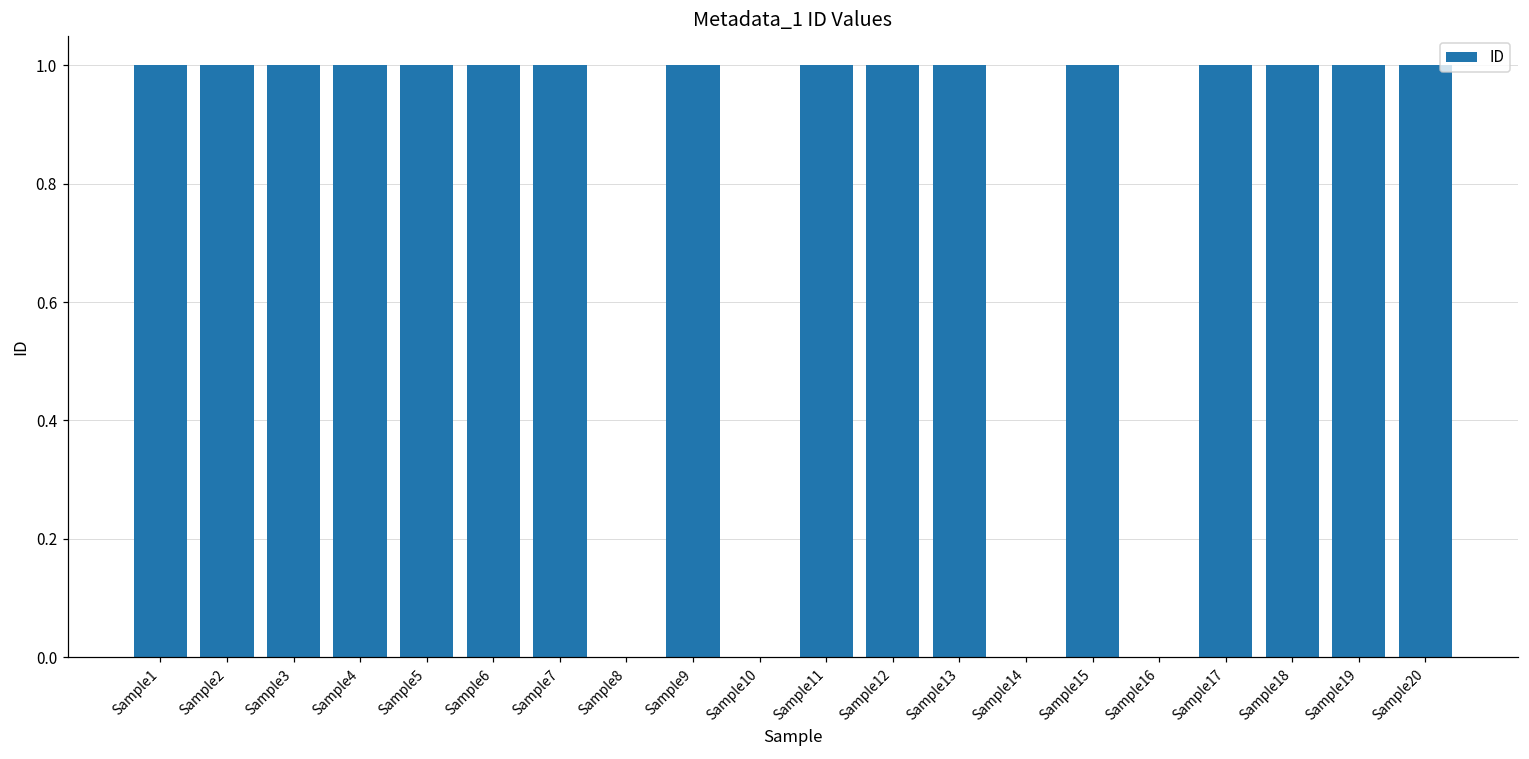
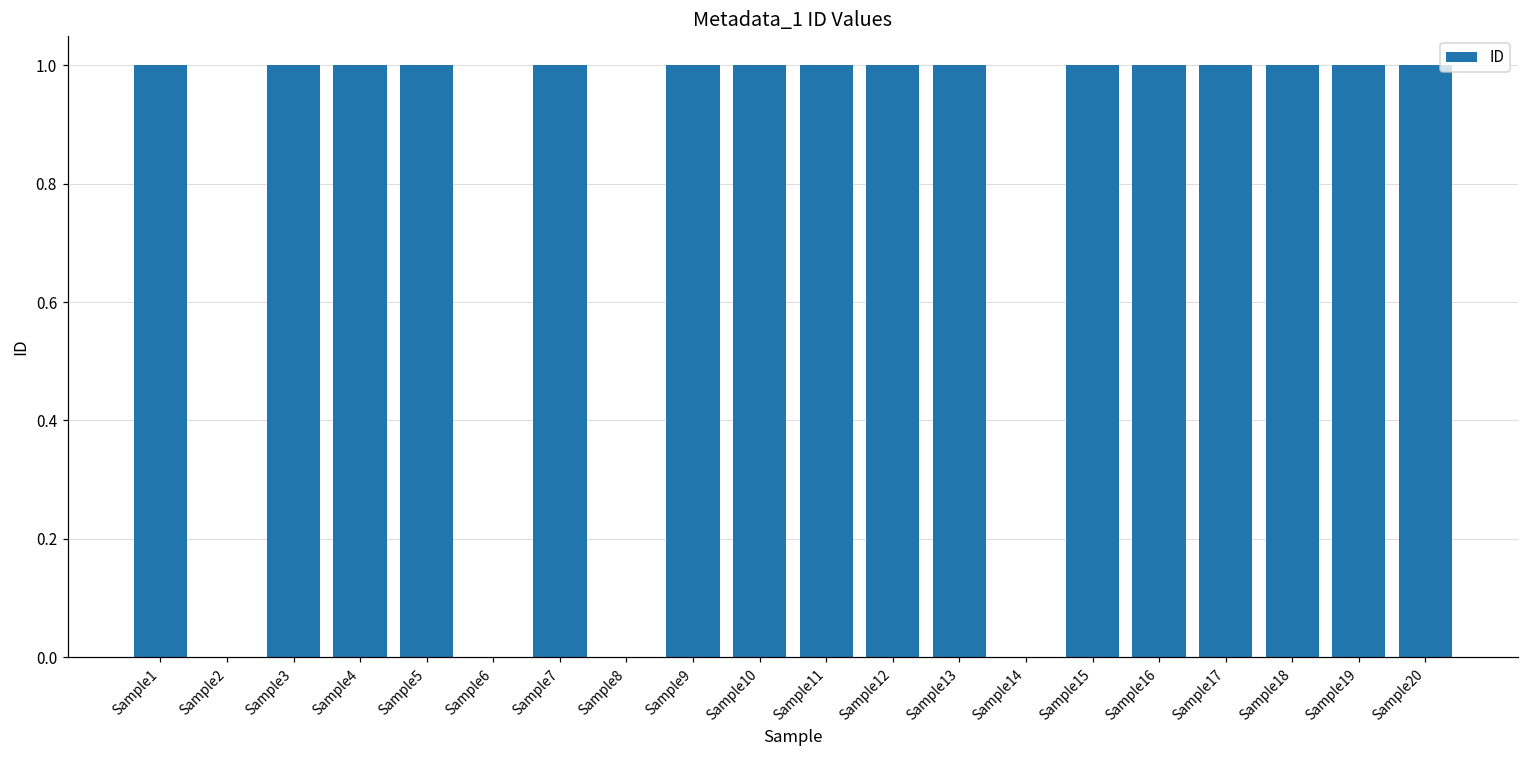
  {
    "Sample1": 1,
-   "Sample2": 1,
+   "Sample2": 0,
    "Sample3": 1,
    "Sample4": 1,
    "Sample5": 1,
-   "Sample6": 1,
+   "Sample6": 0,
    "Sample7": 1,
    "Sample8": 0,
    "Sample9": 1,
-   "Sample10": 0,
+   "Sample10": 1,
    "Sample11": 1,
    "Sample12": 1,
    "Sample13": 1,
    "Sample14": 0,
    "Sample15": 1,
-   "Sample16": 0,
+   "Sample16": 1,
    "Sample17": 1,
    "Sample18": 1,
    "Sample19": 1,
    "Sample20": 1
  }
